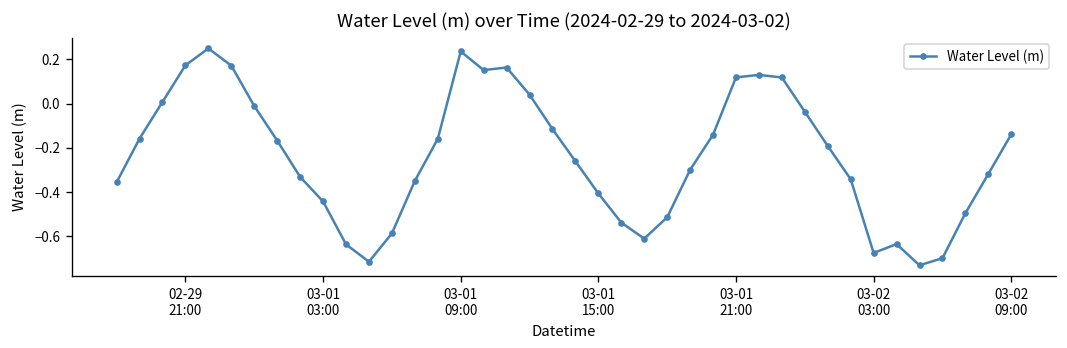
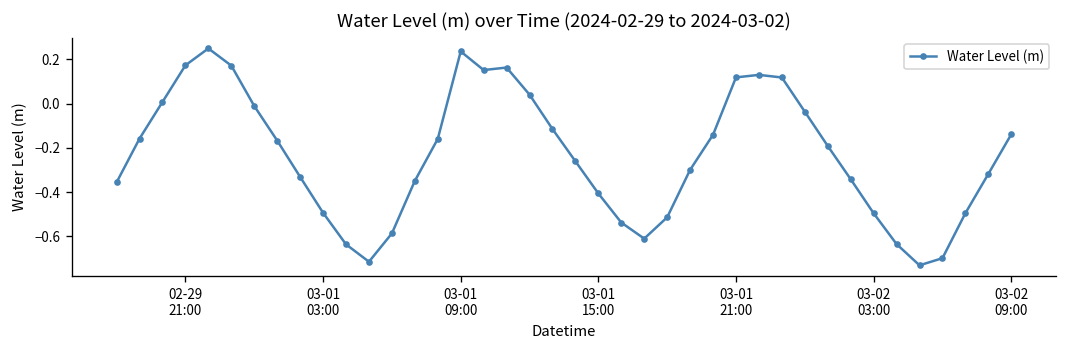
  {
    "02-29 21:00": 0.17,
-   "03-01 03:00": -0.44,
+   "03-01 03:00": -0.49,
    "03-01 09:00": 0.24,
    "03-01 15:00": -0.41,
    "03-01 21:00": 0.12,
-   "03-02 03:00": -0.67,
+   "03-02 03:00": -0.50,
    "03-02 09:00": -0.14
  }
